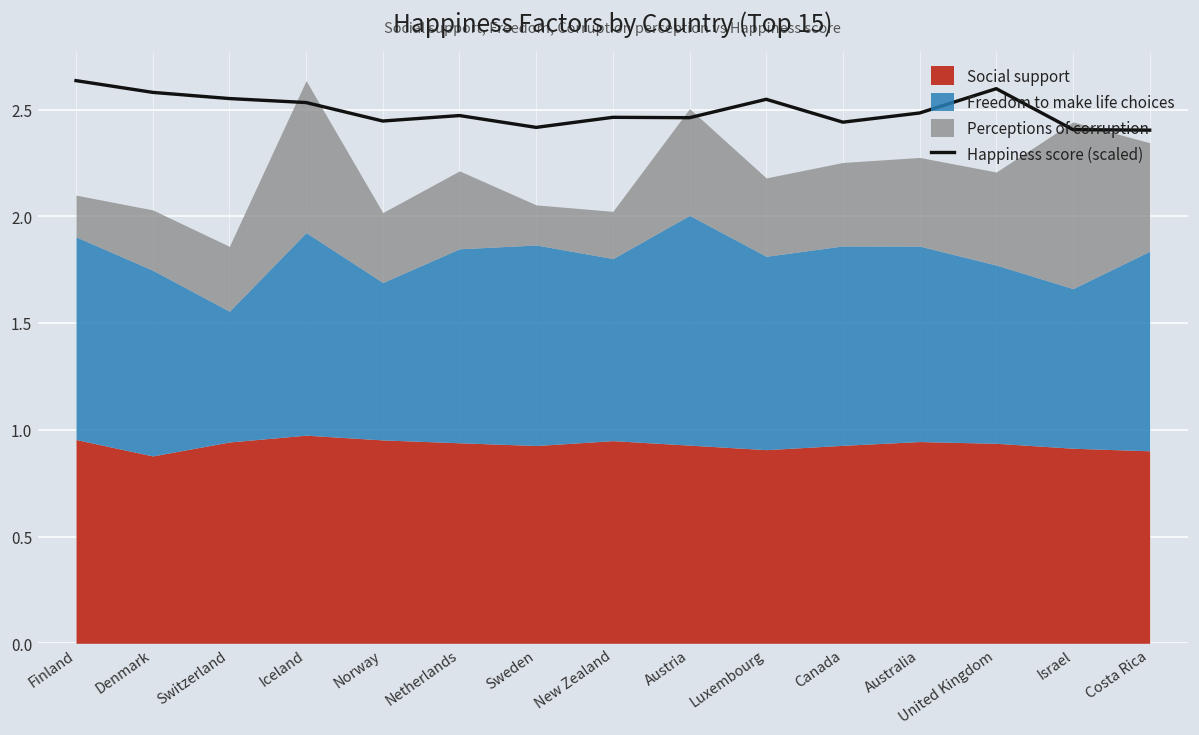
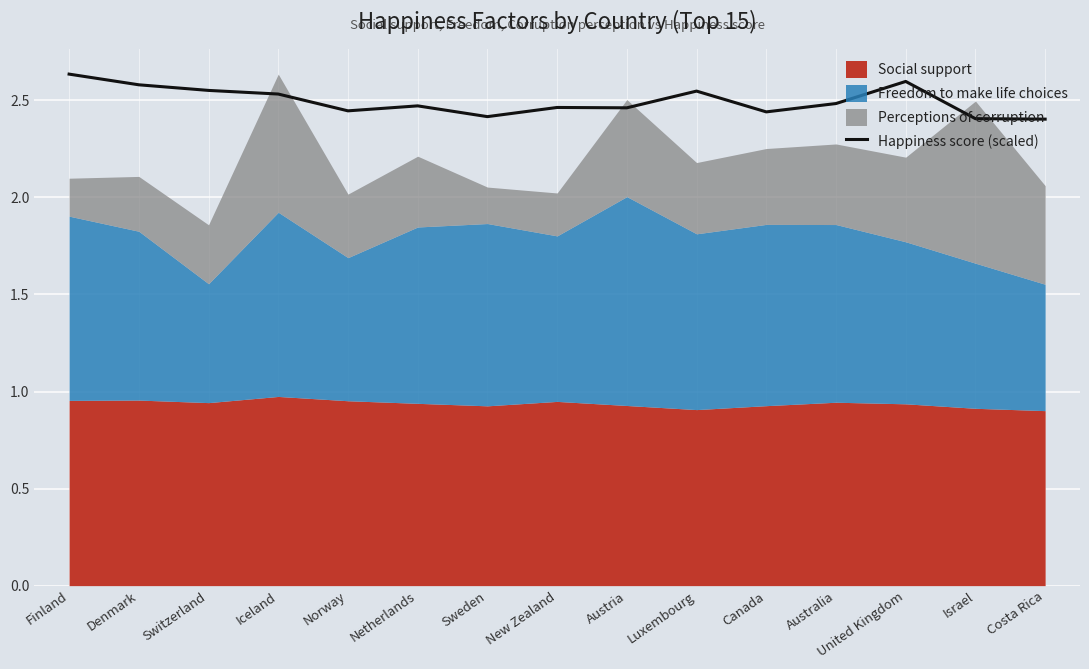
  {
    "Happiness score (scaled)": {
      "Finland": 2.64,
      "Denmark": 2.58,
      "Switzerland": 2.55,
      "Iceland": 2.53,
      "Norway": 2.45,
      "Netherlands": 2.47,
      "Sweden": 2.42,
      "New Zealand": 2.46,
      "Austria": 2.46,
      "Luxembourg": 2.55,
      "Canada": 2.44,
      "Australia": 2.48,
      "United Kingdom": 2.60,
      "Israel": 2.41,
      "Costa Rica": 2.40
    },
    "Social support": {
      "Finland": 0.95,
-     "Denmark": 0.88,
+     "Denmark": 0.96,
      "Switzerland": 0.94,
      "Iceland": 0.97,
      "Norway": 0.95,
      "Netherlands": 0.94,
      "Sweden": 0.93,
      "New Zealand": 0.95,
      "Austria": 0.93,
      "Luxembourg": 0.91,
      "Canada": 0.93,
      "Australia": 0.94,
      "United Kingdom": 0.94,
      "Israel": 0.91,
      "Costa Rica": 0.90
    },
    "Freedom to make life choices": {
      "Finland": 0.95,
      "Denmark": 0.87,
      "Switzerland": 0.61,
      "Iceland": 0.95,
      "Norway": 0.74,
      "Netherlands": 0.91,
      "Sweden": 0.94,
      "New Zealand": 0.85,
      "Austria": 1.08,
      "Luxembourg": 0.91,
      "Canada": 0.93,
      "Australia": 0.92,
      "United Kingdom": 0.83,
      "Israel": 0.75,
-     "Costa Rica": 0.93
+     "Costa Rica": 0.65
    },
    "Perceptions of corruption": {
      "Finland": 0.20,
      "Denmark": 0.28,
      "Switzerland": 0.30,
      "Iceland": 0.71,
      "Norway": 0.33,
      "Netherlands": 0.36,
      "Sweden": 0.19,
      "New Zealand": 0.22,
      "Austria": 0.50,
      "Luxembourg": 0.37,
      "Canada": 0.39,
      "Australia": 0.42,
      "United Kingdom": 0.44,
-     "Israel": 0.78,
+     "Israel": 0.84,
      "Costa Rica": 0.51
    }
  }
